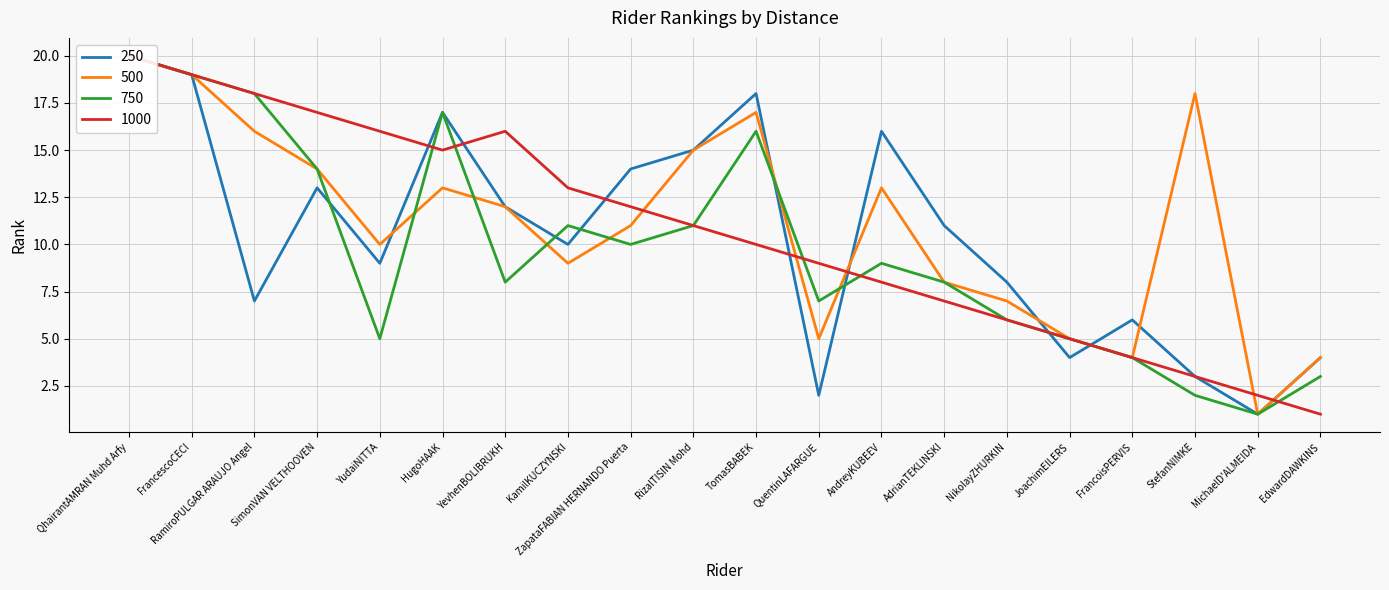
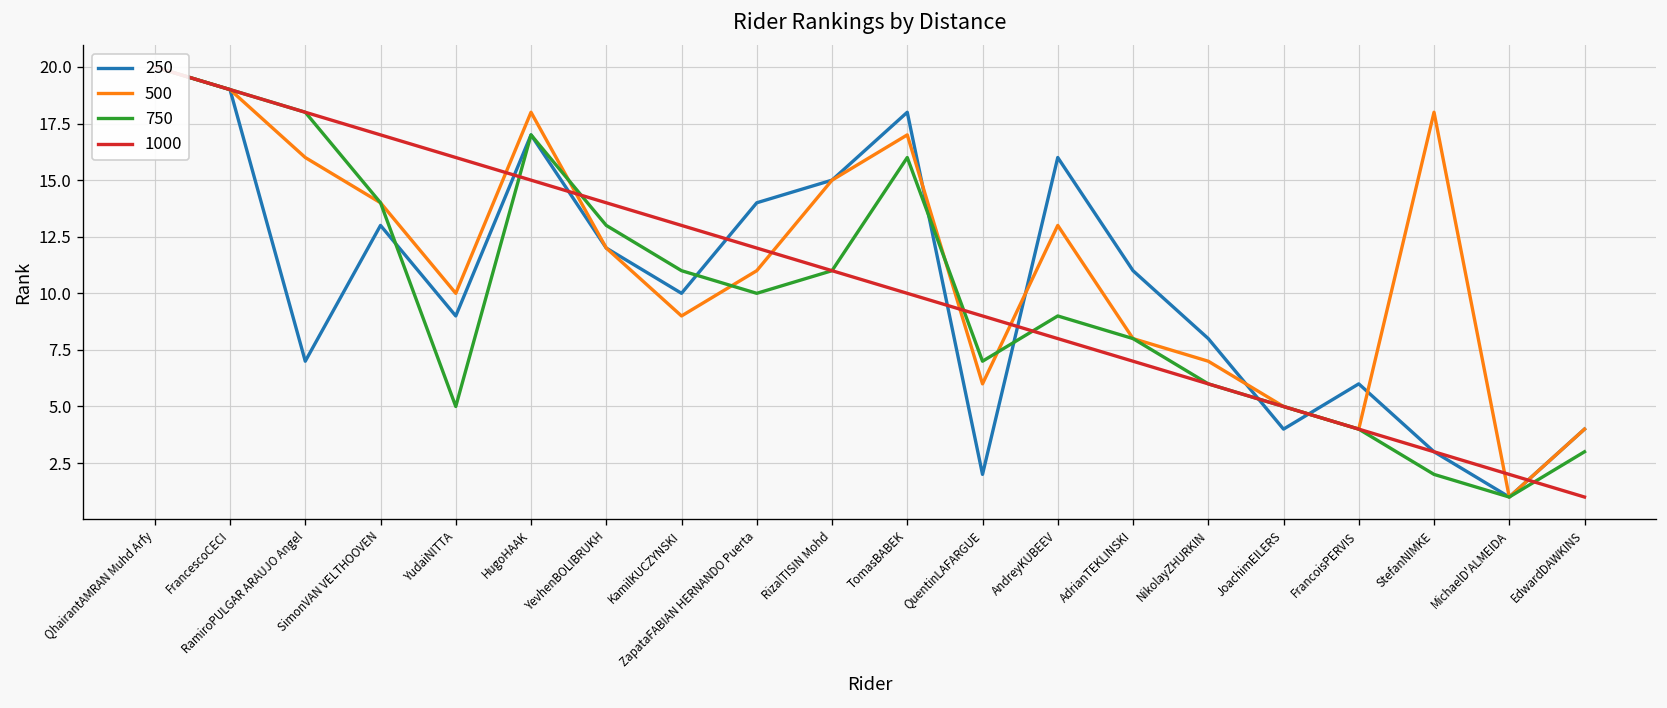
  {
    "250": {
      "RamiroPULGAR ARAUJO Angel": 7,
      "SimonVAN VELTHOOVEN": 13,
      "YudaiNITTA": 9,
      "KamilKUCZYNSKI": 10,
      "ZapataFABIAN HERNANDO Puerta": 14,
      "TomasBABEK": 18,
      "QuentinLAFARGUE": 2,
      "AndreyKUBEEV": 16,
      "AdrianTEKLINSKI": 11,
      "NikolayZHURKIN": 8,
      "JoachimEILERS": 4,
      "FrancoisPERVIS": 6
    },
    "500": {
      "RamiroPULGAR ARAUJO Angel": 16,
      "YudaiNITTA": 10,
-     "HugoHAAK": 13,
+     "HugoHAAK": 18,
      "KamilKUCZYNSKI": 9,
      "ZapataFABIAN HERNANDO Puerta": 11,
      "TomasBABEK": 17,
-     "QuentinLAFARGUE": 5,
+     "QuentinLAFARGUE": 6,
      "AndreyKUBEEV": 13,
      "NikolayZHURKIN": 7,
      "StefanNIMKE": 18
    },
    "750": {
      "YudaiNITTA": 5,
-     "YevhenBOLIBRUKH": 8,
+     "YevhenBOLIBRUKH": 13,
      "KamilKUCZYNSKI": 11,
      "ZapataFABIAN HERNANDO Puerta": 10,
      "TomasBABEK": 16,
      "QuentinLAFARGUE": 7,
      "AndreyKUBEEV": 9,
      "StefanNIMKE": 2,
      "EdwardDAWKINS": 3
    },
    "1000": {
      "SimonVAN VELTHOOVEN": 17,
      "YudaiNITTA": 16,
      "HugoHAAK": 15,
-     "YevhenBOLIBRUKH": 16,
+     "YevhenBOLIBRUKH": 14,
      "KamilKUCZYNSKI": 13,
      "ZapataFABIAN HERNANDO Puerta": 12,
      "TomasBABEK": 10,
      "QuentinLAFARGUE": 9,
      "AndreyKUBEEV": 8,
      "AdrianTEKLINSKI": 7,
      "MichaelD'ALMEIDA": 2,
      "EdwardDAWKINS": 1
    }
  }
